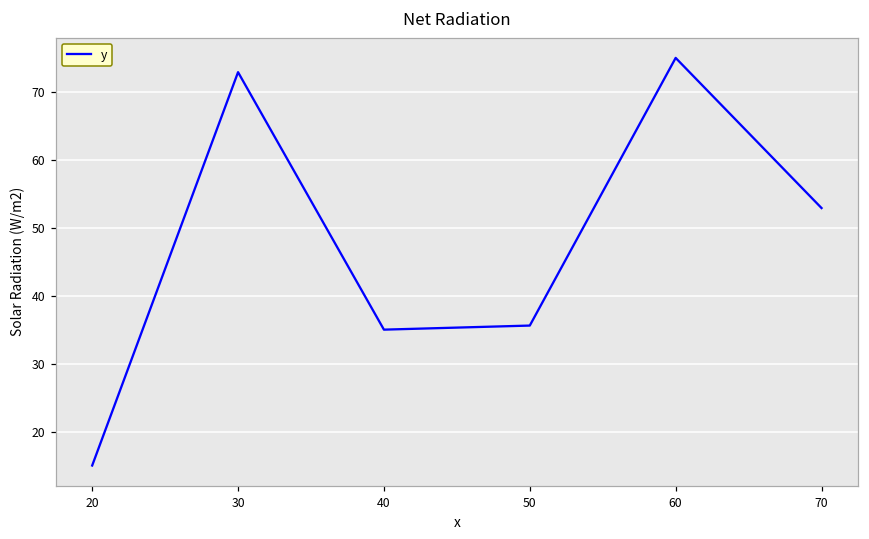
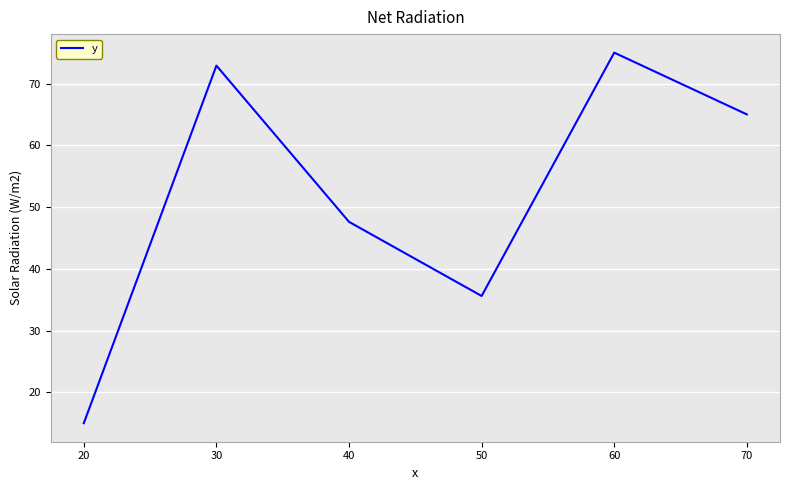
  {
    "20": 15,
    "30": 73,
-   "40": 35,
+   "40": 48,
    "50": 36,
    "60": 75,
-   "70": 53
+   "70": 65
  }
